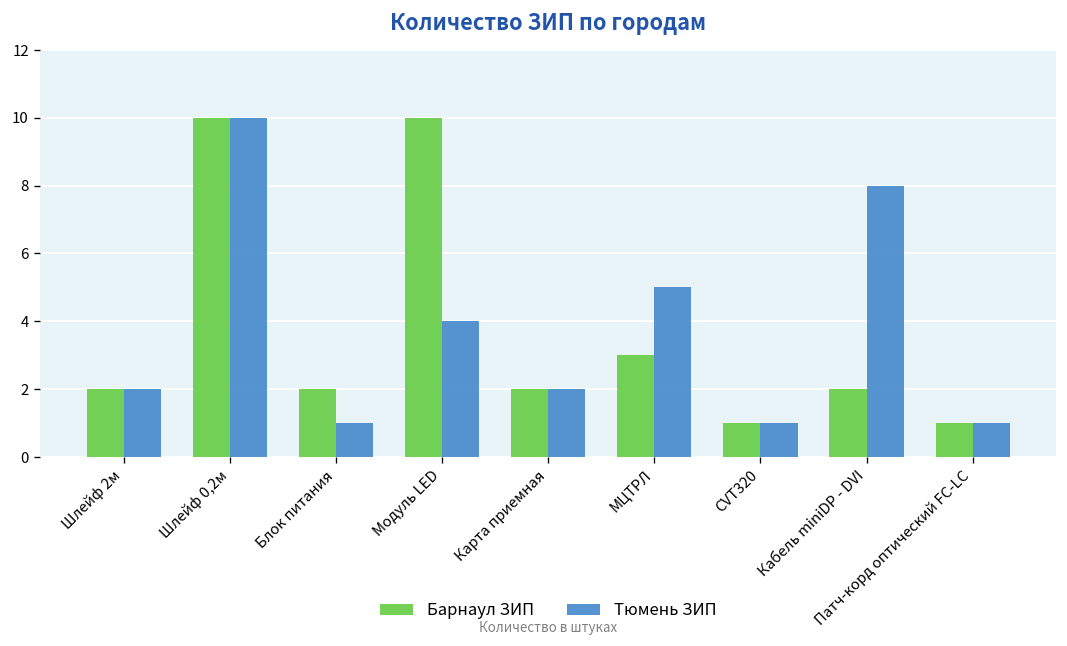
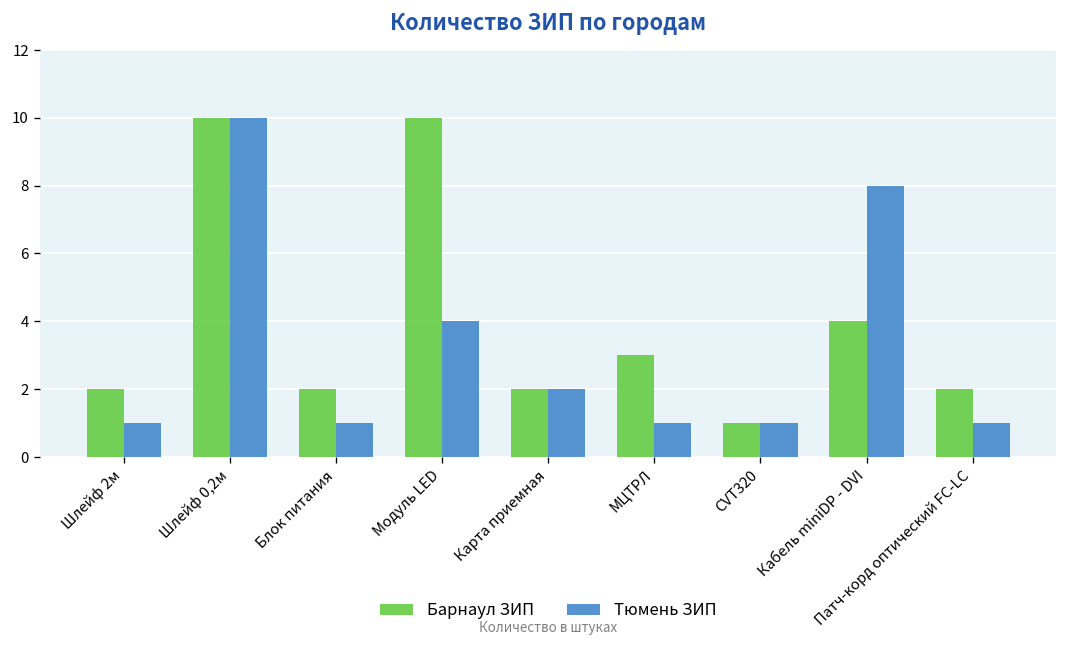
  {
    "Барнаул ЗИП": {
      "Шлейф 2м": 2,
      "Шлейф 0,2м": 10,
      "Блок питания": 2,
      "Модуль LED": 10,
      "Карта приемная": 2,
      "МЦТРЛ": 3,
      "CVT320": 1,
-     "Кабель miniDP - DVI": 2,
-     "Патч-корд оптический FC-LC": 1
+     "Кабель miniDP - DVI": 4,
+     "Патч-корд оптический FC-LC": 2
    },
    "Тюмень ЗИП": {
-     "Шлейф 2м": 2,
+     "Шлейф 2м": 1,
      "Шлейф 0,2м": 10,
      "Блок питания": 1,
      "Модуль LED": 4,
      "Карта приемная": 2,
-     "МЦТРЛ": 5,
+     "МЦТРЛ": 1,
      "CVT320": 1,
      "Кабель miniDP - DVI": 8,
      "Патч-корд оптический FC-LC": 1
    }
  }
